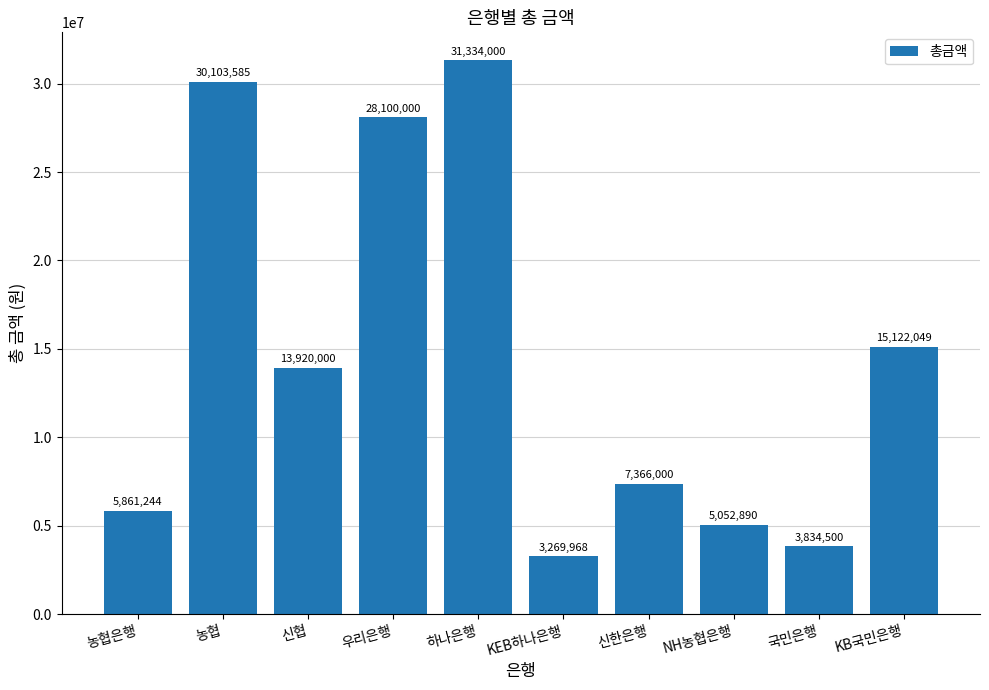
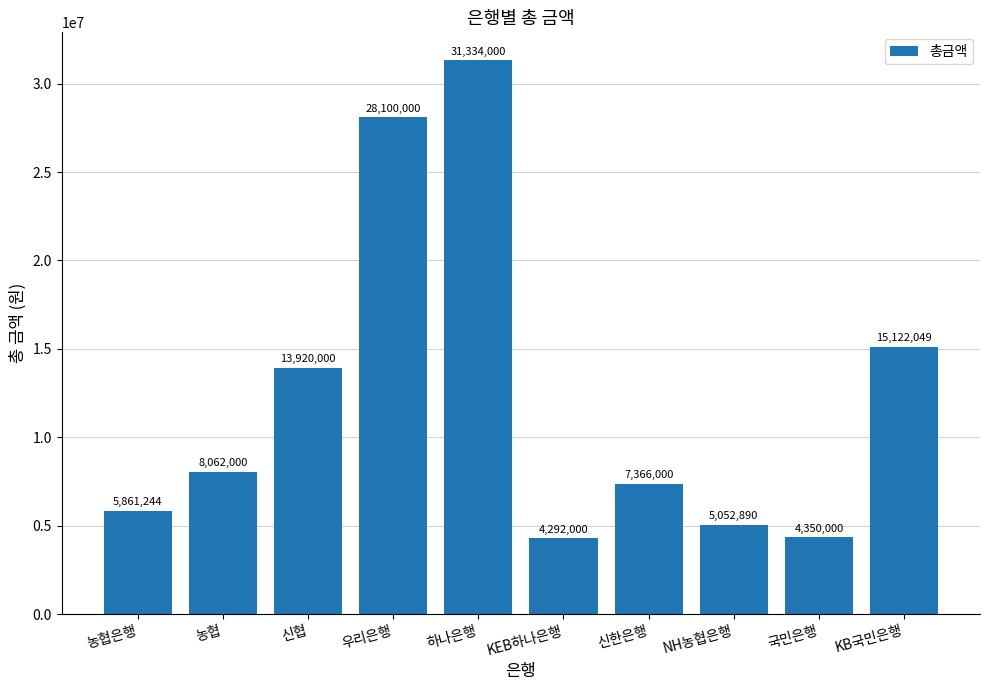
  {
    "농협은행": "5,861,244",
-   "농협": "30,103,585",
+   "농협": "8,062,000",
    "신협": "13,920,000",
    "우리은행": "28,100,000",
    "하나은행": "31,334,000",
-   "KEB하나은행": "3,269,968",
+   "KEB하나은행": "4,292,000",
    "신한은행": "7,366,000",
    "NH농협은행": "5,052,890",
-   "국민은행": "3,834,500",
+   "국민은행": "4,350,000",
    "KB국민은행": "15,122,049"
  }
